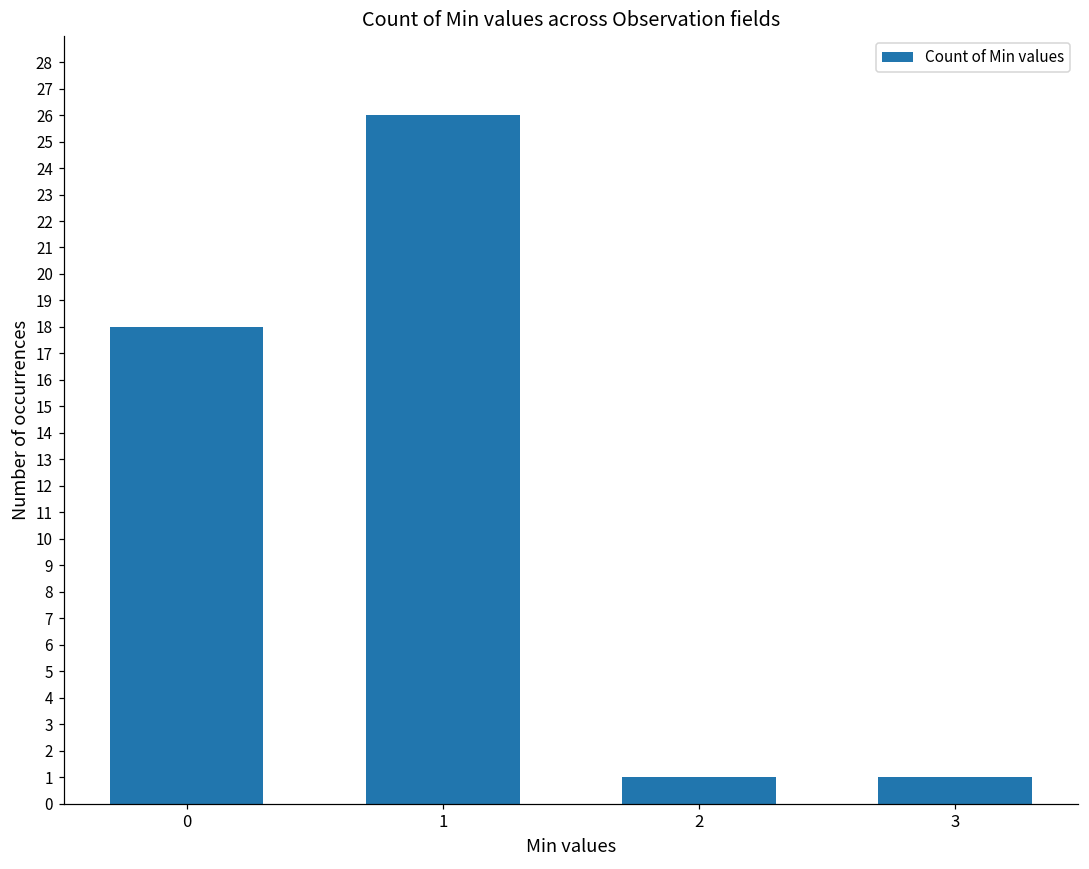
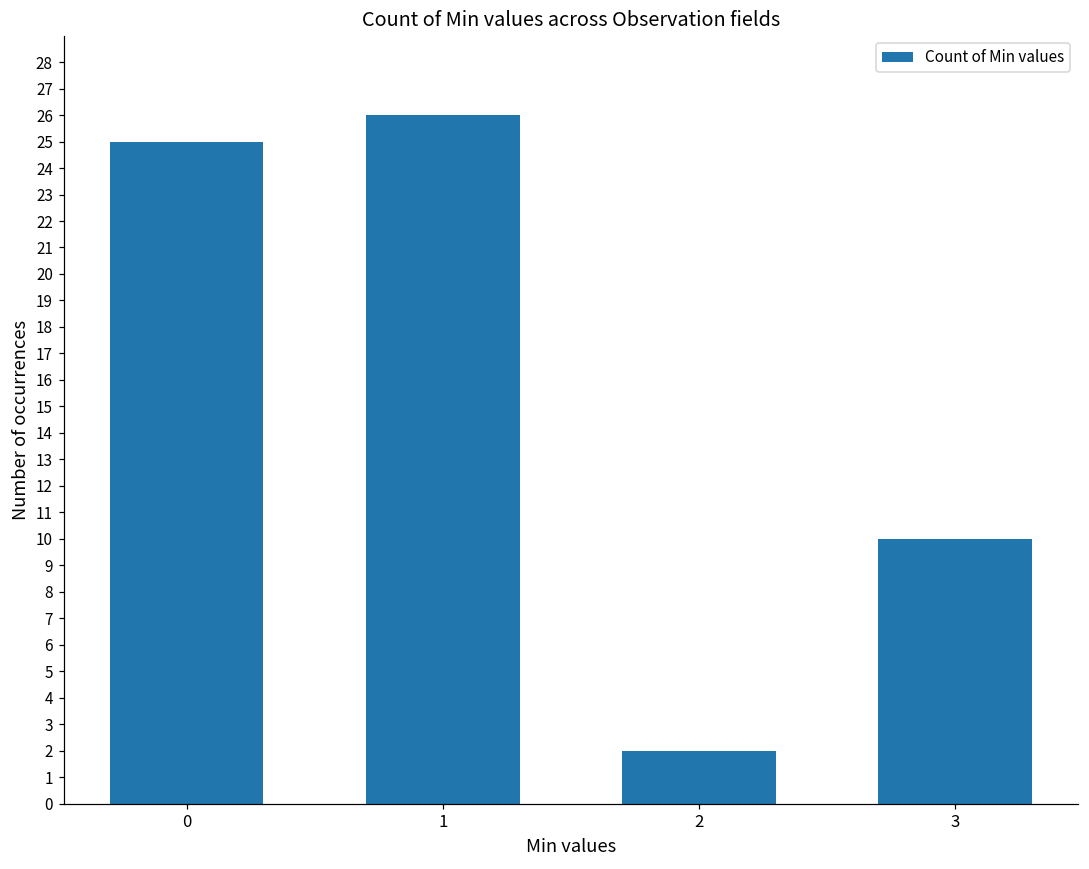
  {
-   "0": 18,
+   "0": 25,
    "1": 26,
-   "2": 1,
-   "3": 1
+   "2": 2,
+   "3": 10
  }
